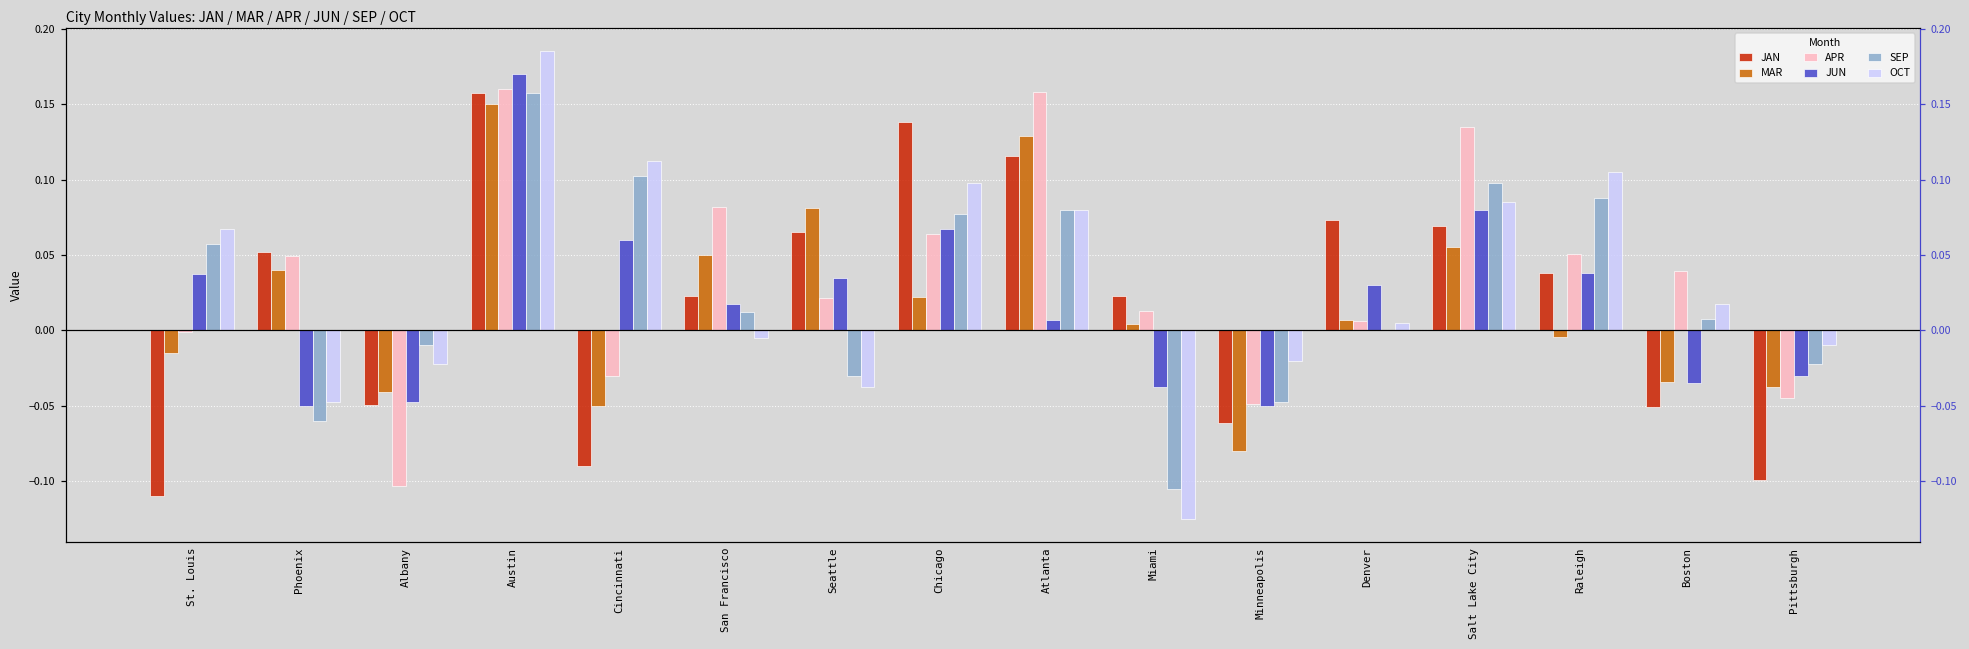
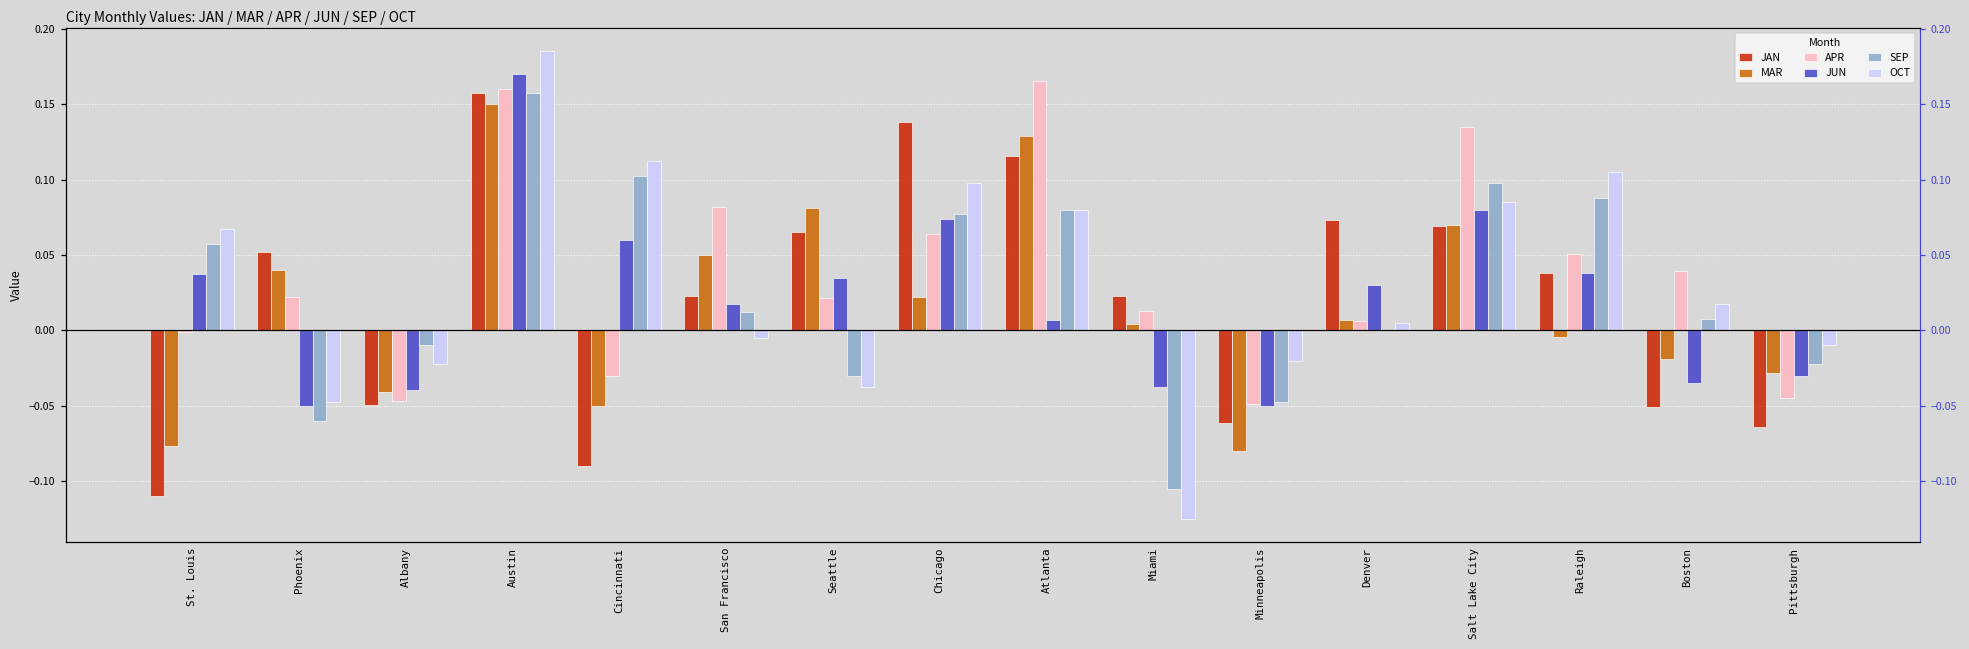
  {
    "JAN": {
      "St. Louis": -0.110,
      "Phoenix": 0.052,
      "Albany": -0.050,
      "Austin": 0.158,
      "Cincinnati": -0.090,
      "San Francisco": 0.023,
      "Seattle": 0.065,
      "Chicago": 0.138,
      "Atlanta": 0.116,
      "Miami": 0.023,
      "Minneapolis": -0.061,
      "Denver": 0.073,
      "Salt Lake City": 0.069,
      "Raleigh": 0.038,
      "Boston": -0.051,
-     "Pittsburgh": -0.099
+     "Pittsburgh": -0.064
    },
    "MAR": {
-     "St. Louis": -0.015,
+     "St. Louis": -0.077,
      "Phoenix": 0.040,
      "Albany": -0.041,
      "Austin": 0.150,
      "Cincinnati": -0.050,
      "San Francisco": 0.050,
      "Seattle": 0.081,
      "Chicago": 0.022,
      "Atlanta": 0.129,
      "Miami": 0.004,
      "Minneapolis": -0.080,
      "Denver": 0.007,
-     "Salt Lake City": 0.055,
+     "Salt Lake City": 0.070,
      "Raleigh": -0.005,
-     "Boston": -0.034,
-     "Pittsburgh": -0.038
+     "Boston": -0.019,
+     "Pittsburgh": -0.028
    },
    "APR": {
-     "Phoenix": 0.049,
-     "Albany": -0.103,
+     "Phoenix": 0.022,
+     "Albany": -0.047,
      "Austin": 0.160,
      "Cincinnati": -0.030,
      "San Francisco": 0.082,
      "Seattle": 0.021,
      "Chicago": 0.064,
-     "Atlanta": 0.158,
+     "Atlanta": 0.166,
      "Miami": 0.013,
      "Minneapolis": -0.049,
      "Denver": 0.006,
      "Salt Lake City": 0.135,
      "Raleigh": 0.051,
      "Boston": 0.039,
      "Pittsburgh": -0.045
    },
    "JUN": {
      "St. Louis": 0.038,
      "Phoenix": -0.050,
-     "Albany": -0.048,
+     "Albany": -0.040,
      "Austin": 0.170,
      "Cincinnati": 0.060,
      "San Francisco": 0.018,
      "Seattle": 0.035,
-     "Chicago": 0.068,
+     "Chicago": 0.074,
      "Atlanta": 0.007,
      "Miami": -0.038,
      "Minneapolis": -0.050,
      "Denver": 0.030,
      "Salt Lake City": 0.080,
      "Raleigh": 0.038,
      "Boston": -0.035,
      "Pittsburgh": -0.030
    },
    "SEP": {
      "St. Louis": 0.058,
      "Phoenix": -0.060,
      "Albany": -0.010,
      "Austin": 0.158,
      "Cincinnati": 0.103,
      "San Francisco": 0.013,
      "Seattle": -0.030,
      "Chicago": 0.078,
      "Atlanta": 0.080,
      "Miami": -0.105,
      "Minneapolis": -0.048,
      "Denver": 0.000,
      "Salt Lake City": 0.098,
      "Raleigh": 0.088,
      "Boston": 0.008,
      "Pittsburgh": -0.023
    },
    "OCT": {
      "St. Louis": 0.068,
      "Phoenix": -0.048,
      "Albany": -0.023,
      "Austin": 0.185,
      "Cincinnati": 0.113,
      "San Francisco": -0.005,
      "Seattle": -0.038,
      "Chicago": 0.098,
      "Atlanta": 0.080,
      "Miami": -0.125,
      "Minneapolis": -0.020,
      "Denver": 0.005,
      "Salt Lake City": 0.085,
      "Raleigh": 0.105,
      "Boston": 0.018,
      "Pittsburgh": -0.010
    }
  }
